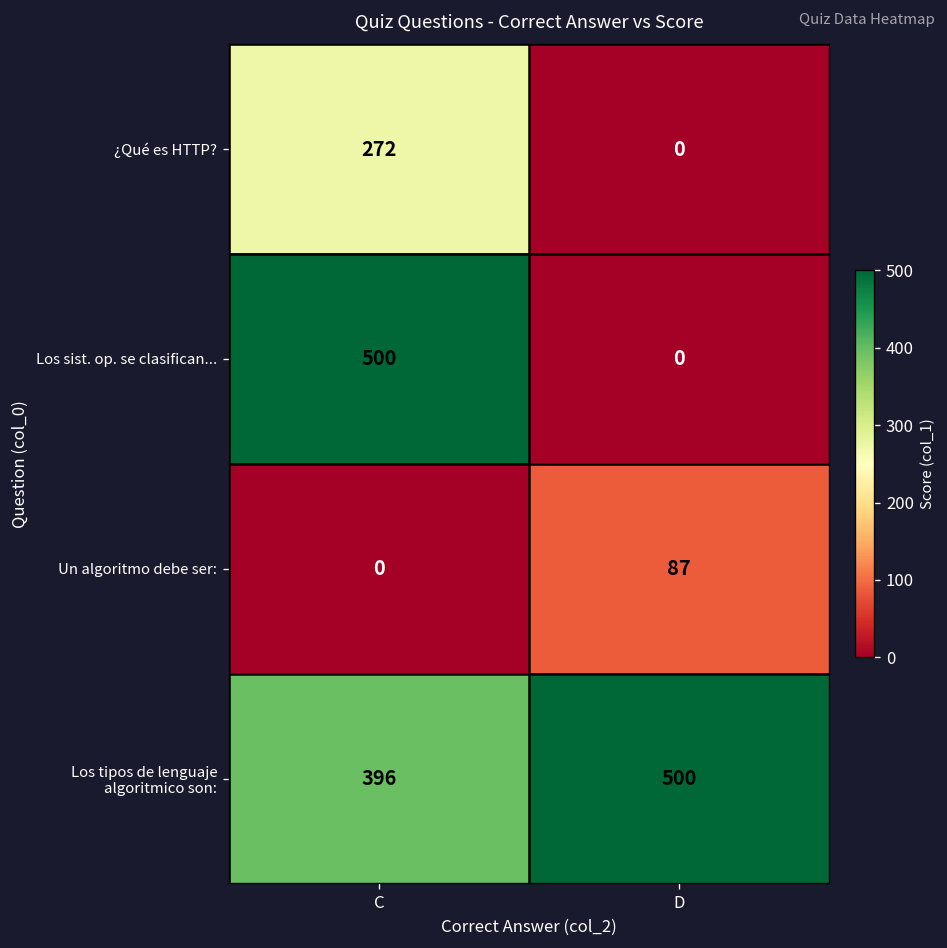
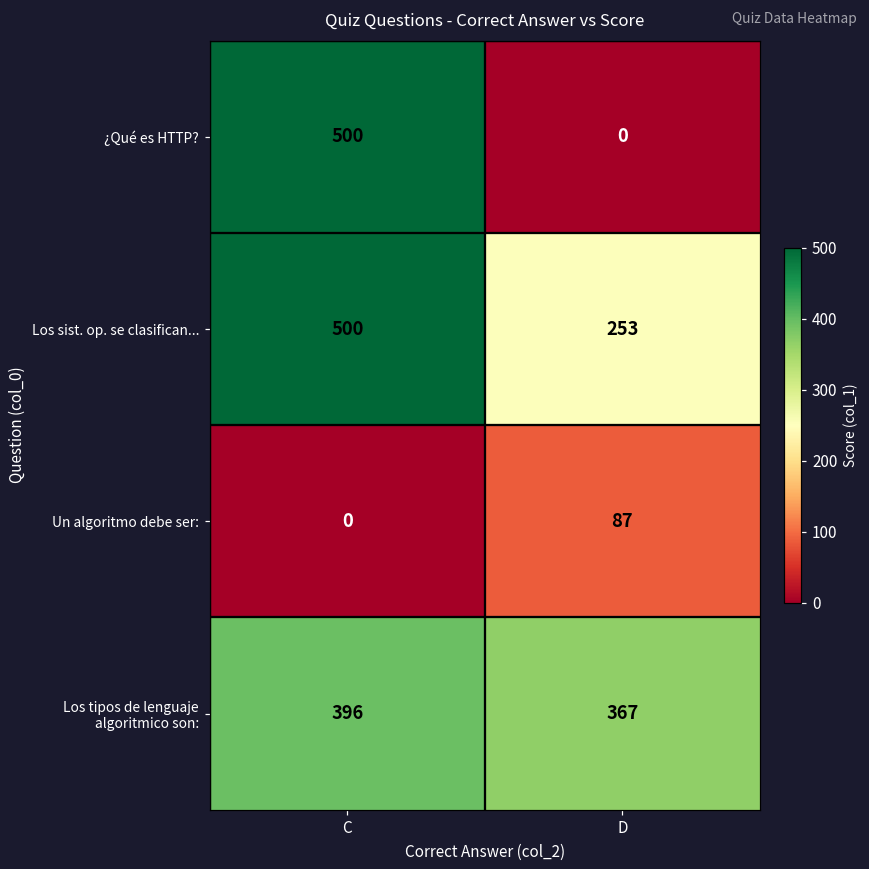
  {
    "¿Qué es HTTP?": {
-     "C": 272,
+     "C": 500,
      "D": 0
    },
    "Los sist. op. se clasifican...": {
      "C": 500,
-     "D": 0
+     "D": 253
    },
    "Un algoritmo debe ser:": {
      "C": 0,
      "D": 87
    },
    "Los tipos de lenguaje algoritmico son:": {
      "C": 396,
-     "D": 500
+     "D": 367
    }
  }
